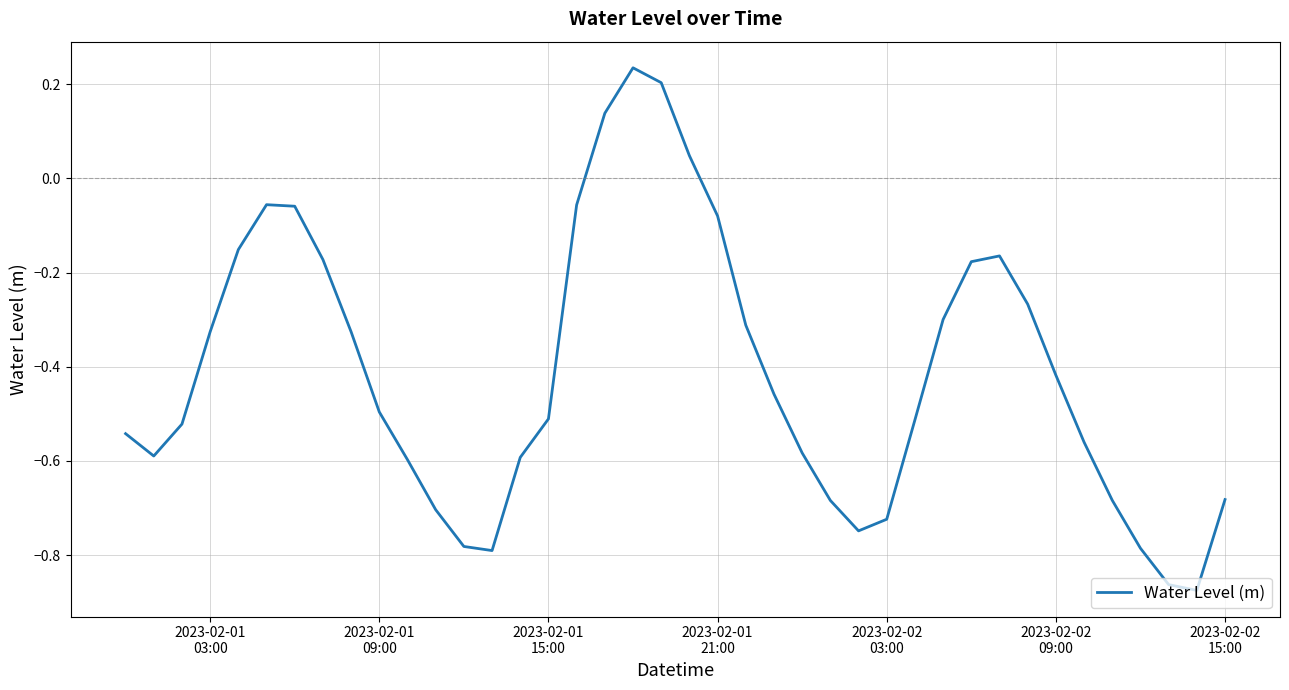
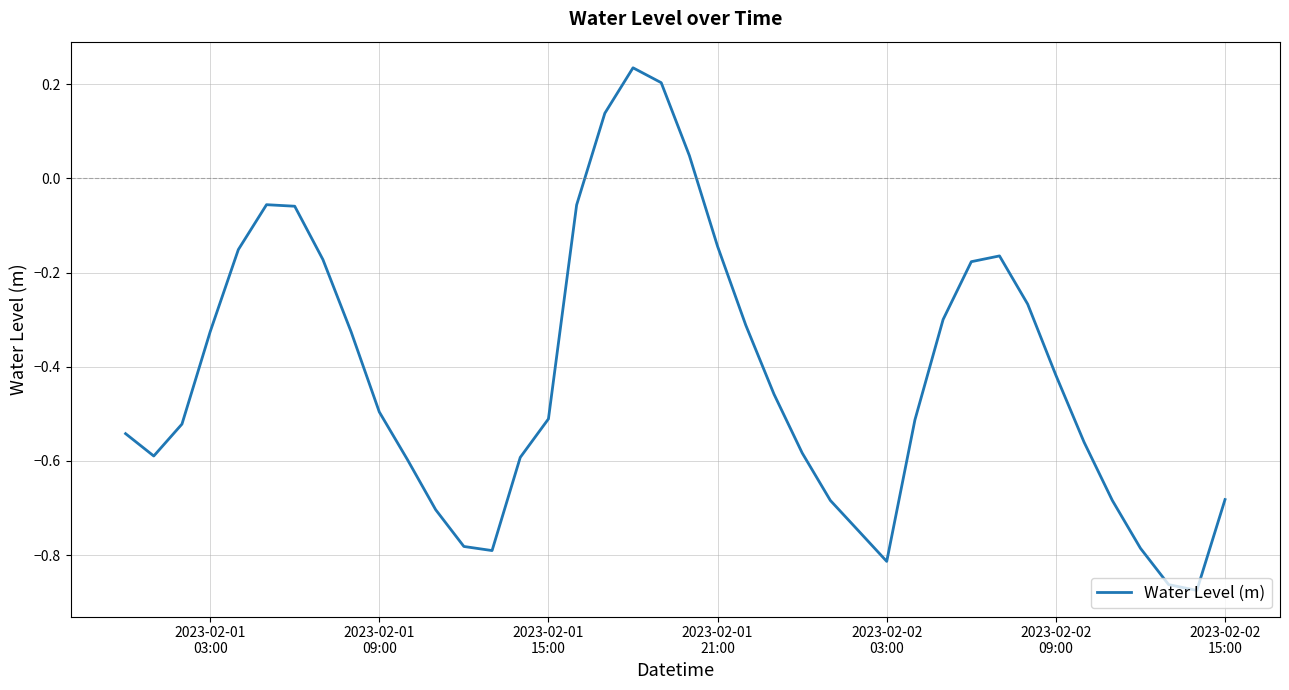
  {
    "2023-02-01 03:00": -0.33,
    "2023-02-01 09:00": -0.50,
    "2023-02-01 15:00": -0.51,
-   "2023-02-01 21:00": -0.08,
-   "2023-02-02 03:00": -0.72,
+   "2023-02-01 21:00": -0.14,
+   "2023-02-02 03:00": -0.81,
    "2023-02-02 09:00": -0.42,
    "2023-02-02 15:00": -0.68
  }
